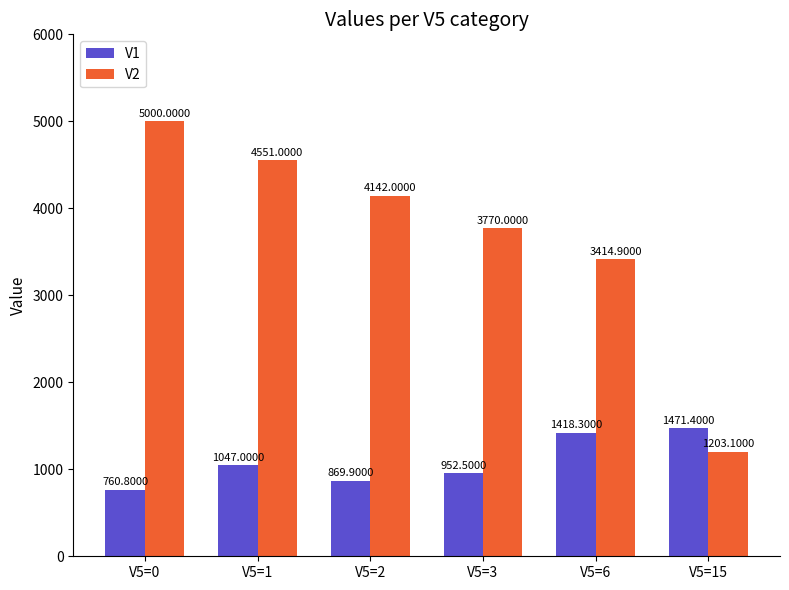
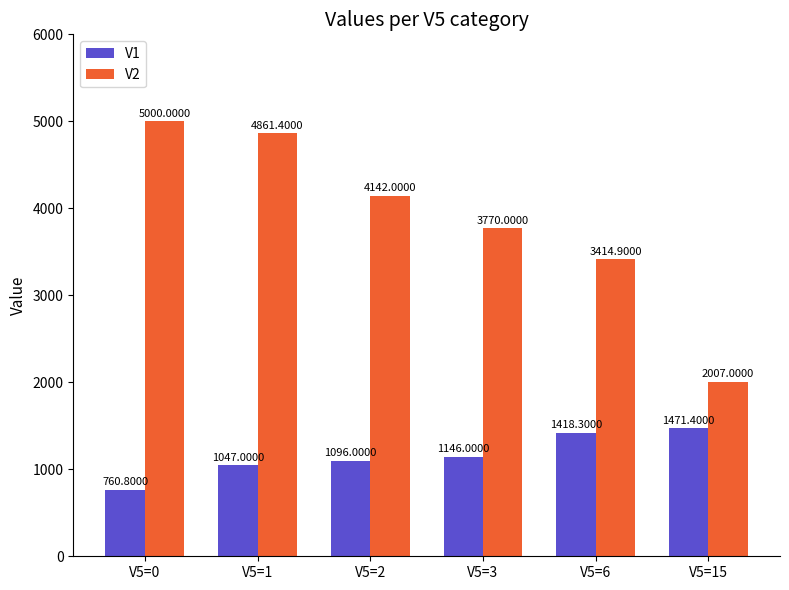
  {
    "V1": {
      "V5=0": 760.8000,
      "V5=1": 1047.0000,
-     "V5=2": 869.9000,
-     "V5=3": 952.5000,
+     "V5=2": 1096.0000,
+     "V5=3": 1146.0000,
      "V5=6": 1418.3000,
      "V5=15": 1471.4000
    },
    "V2": {
      "V5=0": 5000.0000,
-     "V5=1": 4551.0000,
+     "V5=1": 4861.4000,
      "V5=2": 4142.0000,
      "V5=3": 3770.0000,
      "V5=6": 3414.9000,
-     "V5=15": 1203.1000
+     "V5=15": 2007.0000
    }
  }
